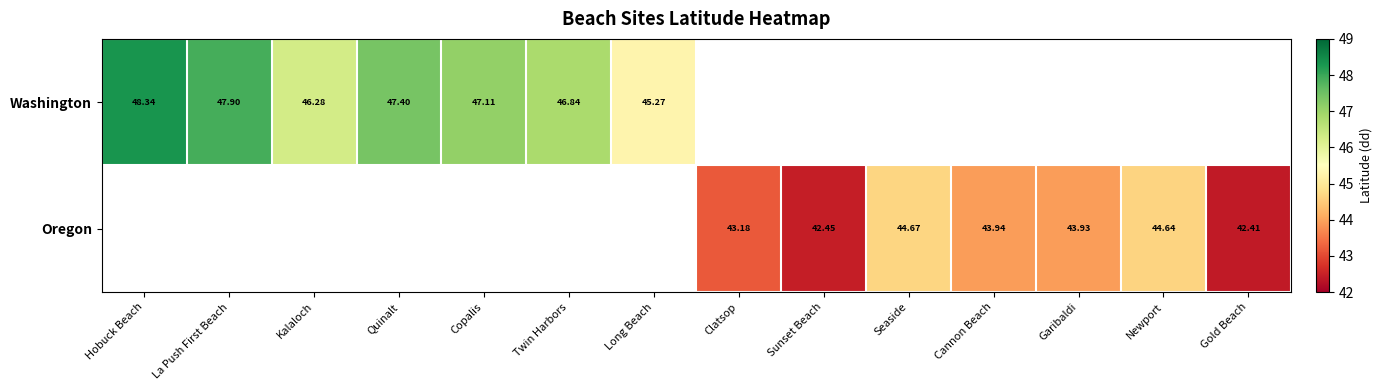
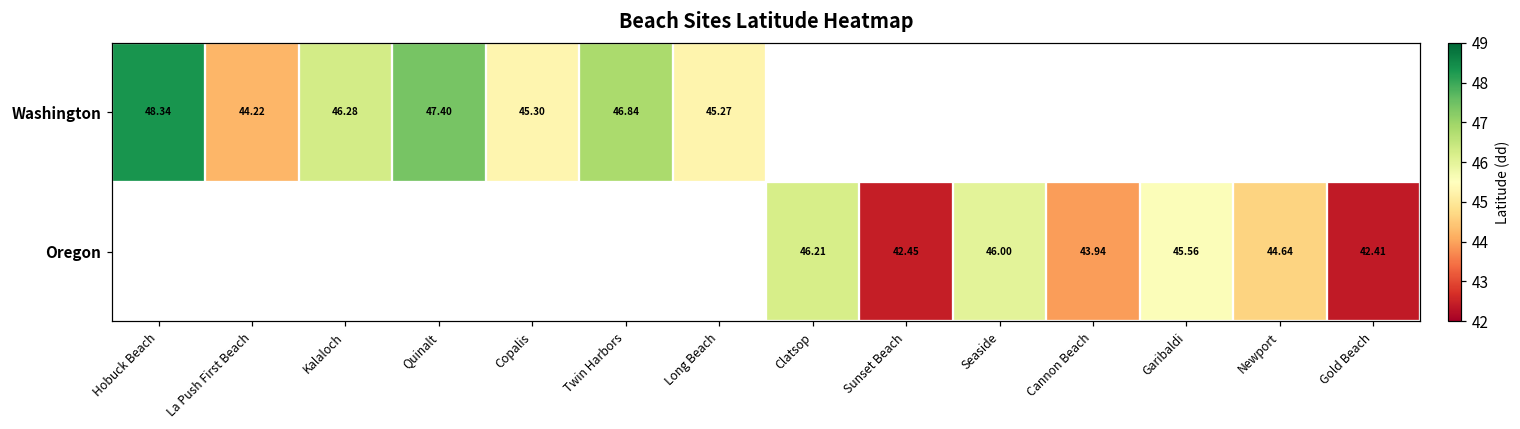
  {
    "Washington": {
      "Hobuck Beach": 48.34,
-     "La Push First Beach": 47.90,
+     "La Push First Beach": 44.22,
      "Kalaloch": 46.28,
      "Quinalt": 47.40,
-     "Copalis": 47.11,
+     "Copalis": 45.30,
      "Twin Harbors": 46.84,
      "Long Beach": 45.27
    },
    "Oregon": {
-     "Clatsop": 43.18,
+     "Clatsop": 46.21,
      "Sunset Beach": 42.45,
-     "Seaside": 44.67,
+     "Seaside": 46.00,
      "Cannon Beach": 43.94,
-     "Garibaldi": 43.93,
+     "Garibaldi": 45.56,
      "Newport": 44.64,
      "Gold Beach": 42.41
    }
  }
